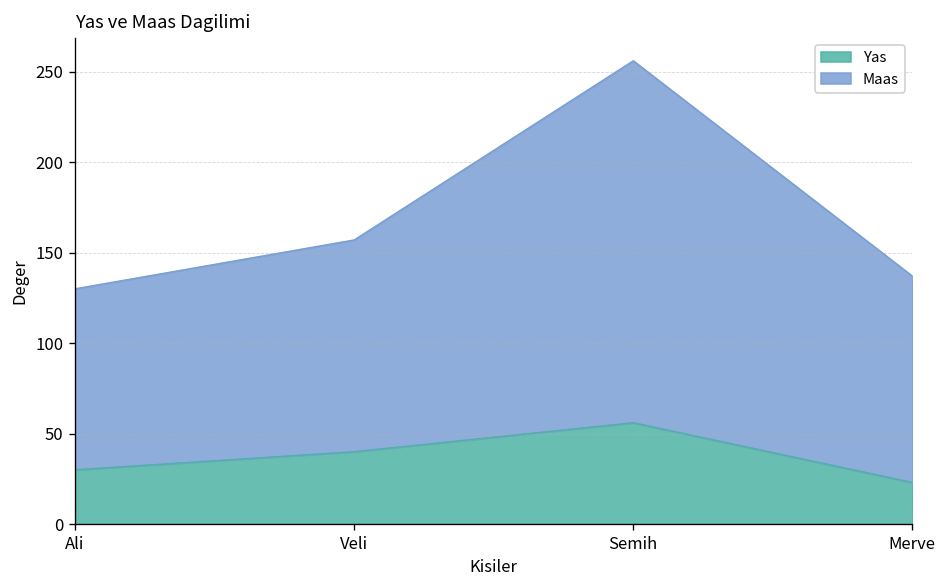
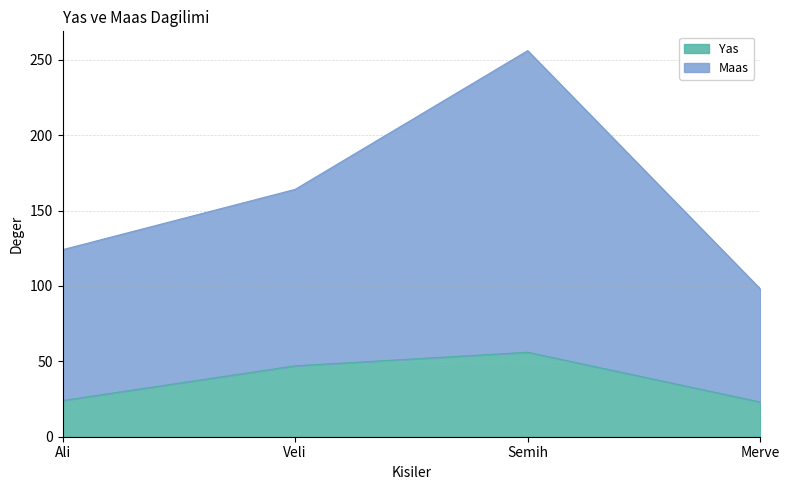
  {
    "Yas": {
-     "Ali": 30,
-     "Veli": 40,
+     "Ali": 24,
+     "Veli": 47,
      "Semih": 56,
      "Merve": 23
    },
    "Maas": {
      "Ali": 100,
      "Veli": 117,
      "Semih": 200,
-     "Merve": 114
+     "Merve": 75
    }
  }
